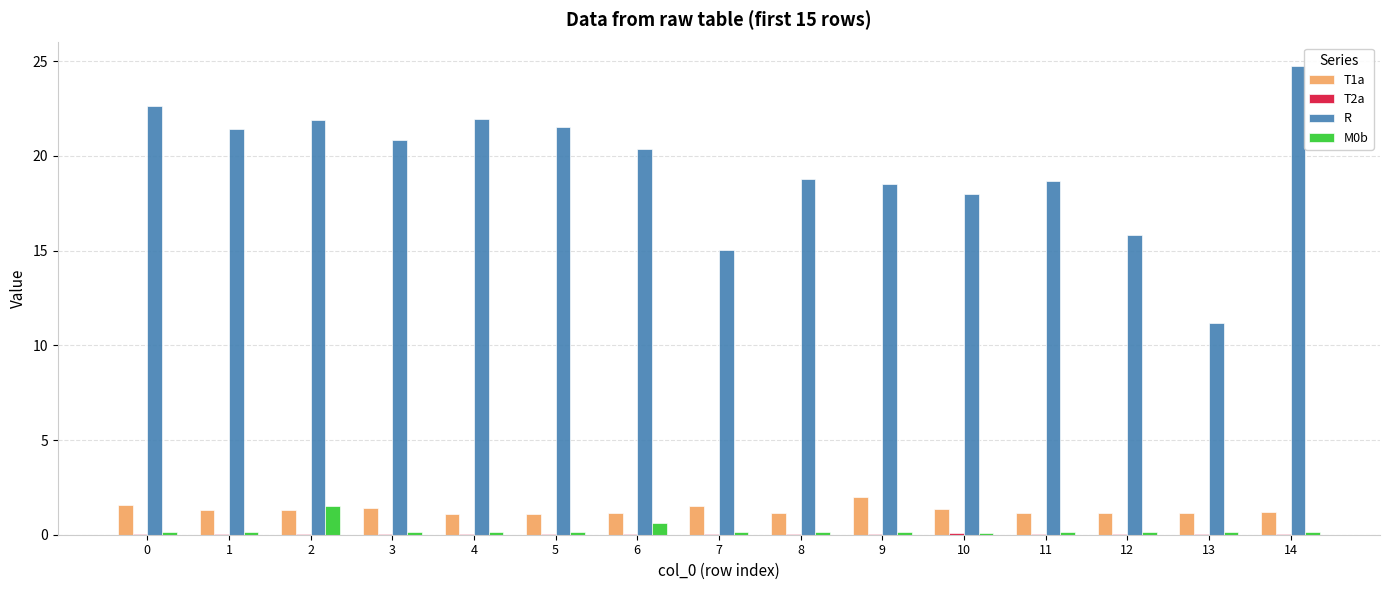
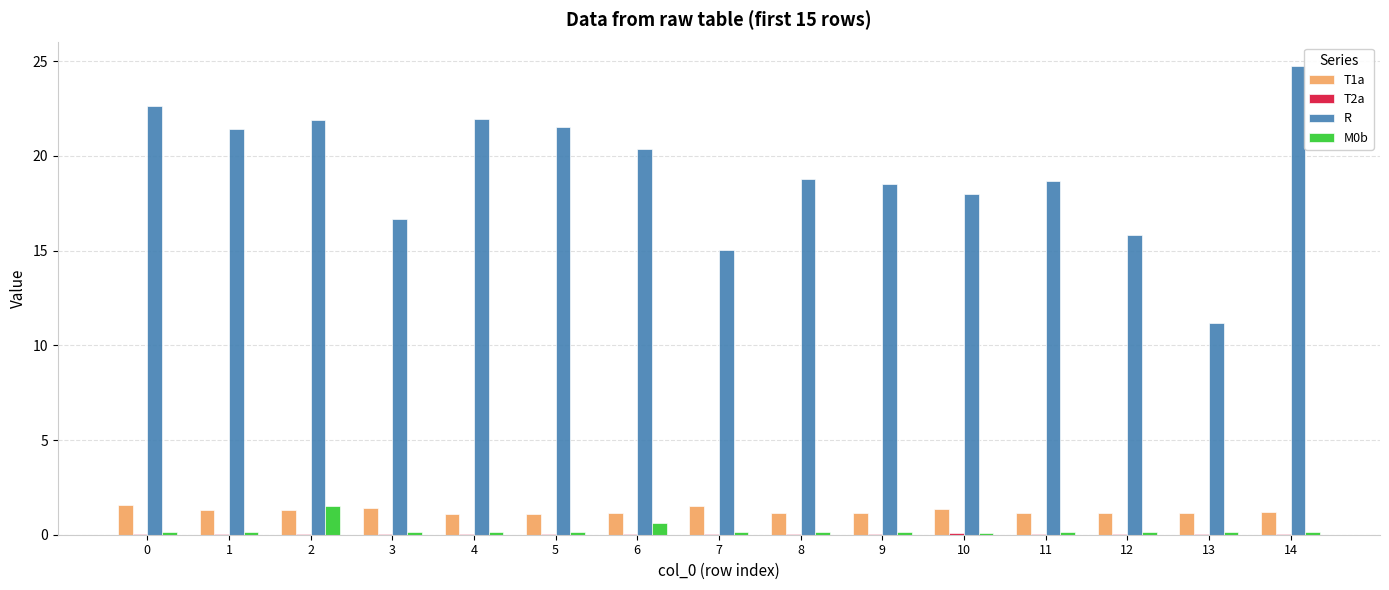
  {
    "T1a": {
      "0": 1.5,
      "1": 1.3,
      "2": 1.3,
      "3": 1.4,
      "4": 1.1,
      "5": 1.1,
      "6": 1.1,
      "7": 1.5,
      "8": 1.1,
-     "9": 2.0,
+     "9": 1.1,
      "10": 1.4,
      "11": 1.2,
      "12": 1.2,
      "13": 1.1,
      "14": 1.2
    },
    "R": {
      "0": 22.6,
      "1": 21.4,
      "2": 21.9,
-     "3": 20.9,
+     "3": 16.6,
      "4": 21.9,
      "5": 21.5,
      "6": 20.4,
      "7": 15.0,
      "8": 18.8,
      "9": 18.5,
      "10": 18.0,
      "11": 18.7,
      "12": 15.8,
      "13": 11.2,
      "14": 24.7
    },
    "M0b": {
      "0": 0.2,
      "1": 0.1,
      "2": 1.5,
      "6": 0.6,
      "8": 0.1,
      "13": 0.1
    }
  }
